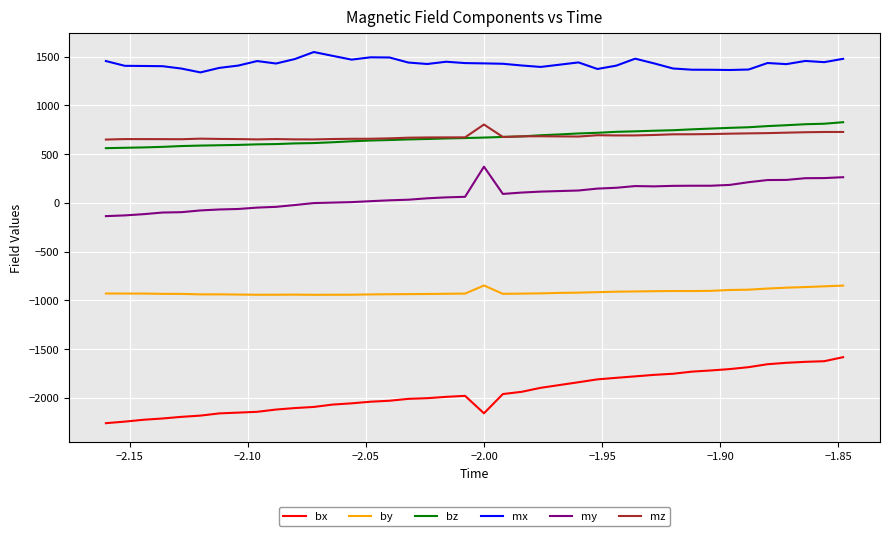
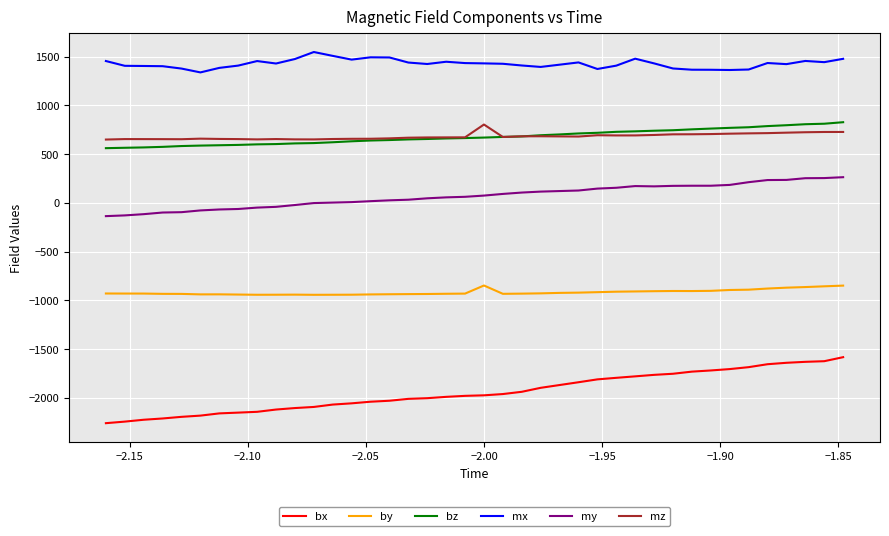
  {
    "bx": {
-     "−2.00": -2200
+     "−2.00": -2000
    },
    "by": {
      "−2.00": -800
    },
    "bz": {
      "−2.00": 700
    },
    "mx": {
      "−2.00": 1400
    },
    "my": {
-     "−2.00": 400
+     "−2.00": 100
    },
    "mz": {
      "−2.00": 800
    }
  }
